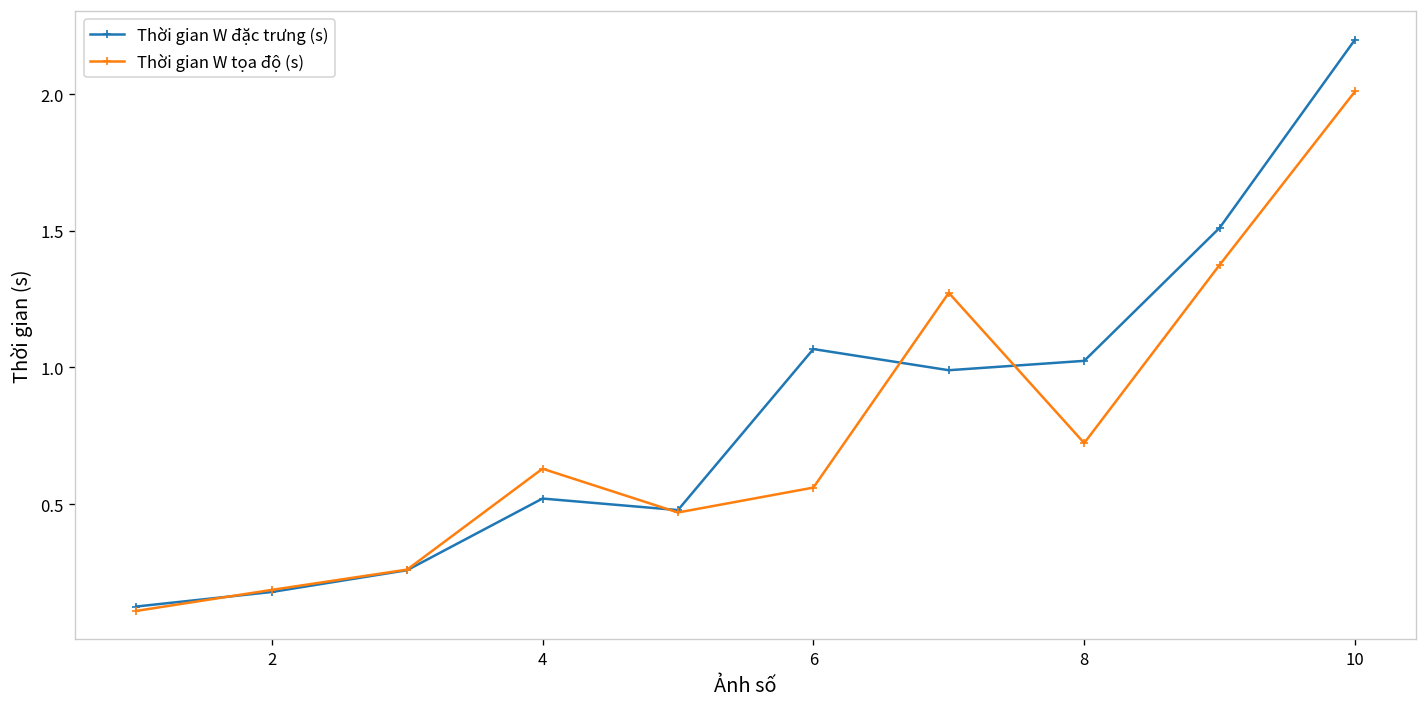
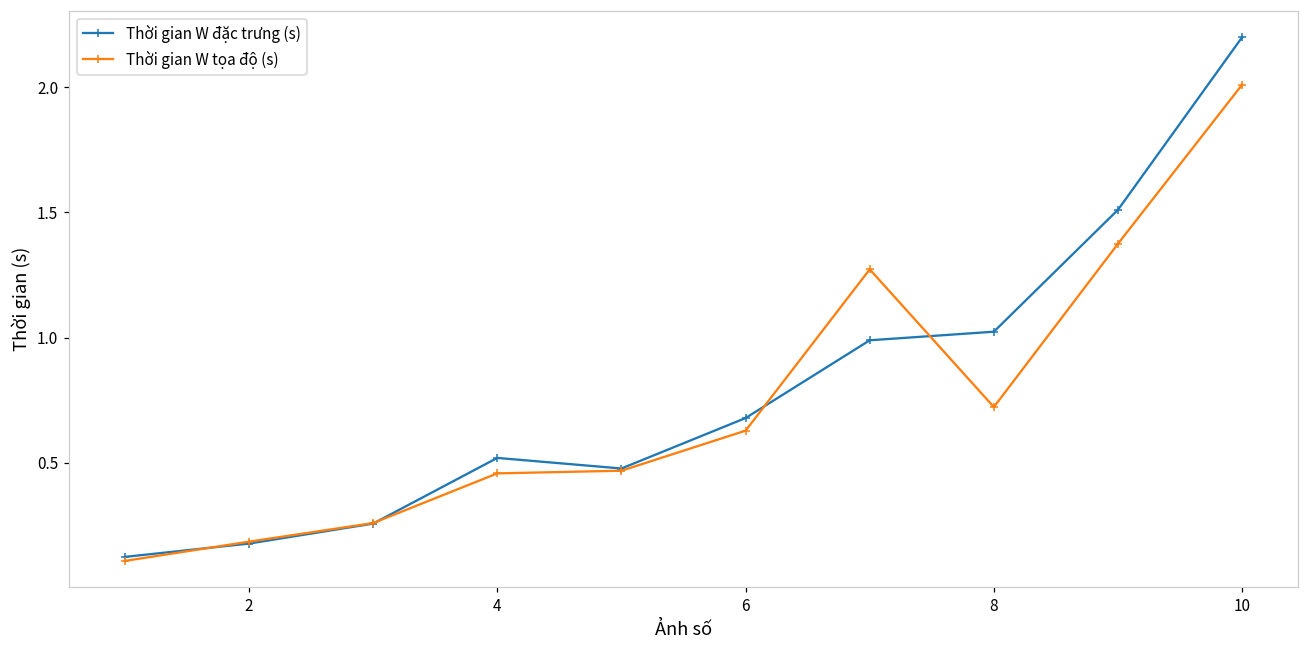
  {
    "Thời gian W đặc trưng (s)": {
      "4": 0.52,
-     "6": 1.07,
+     "6": 0.68,
      "8": 1.02,
      "10": 2.20
    },
    "Thời gian W tọa độ (s)": {
-     "4": 0.63,
-     "6": 0.56,
+     "4": 0.46,
+     "6": 0.63,
      "8": 0.72,
      "10": 2.01
    }
  }
